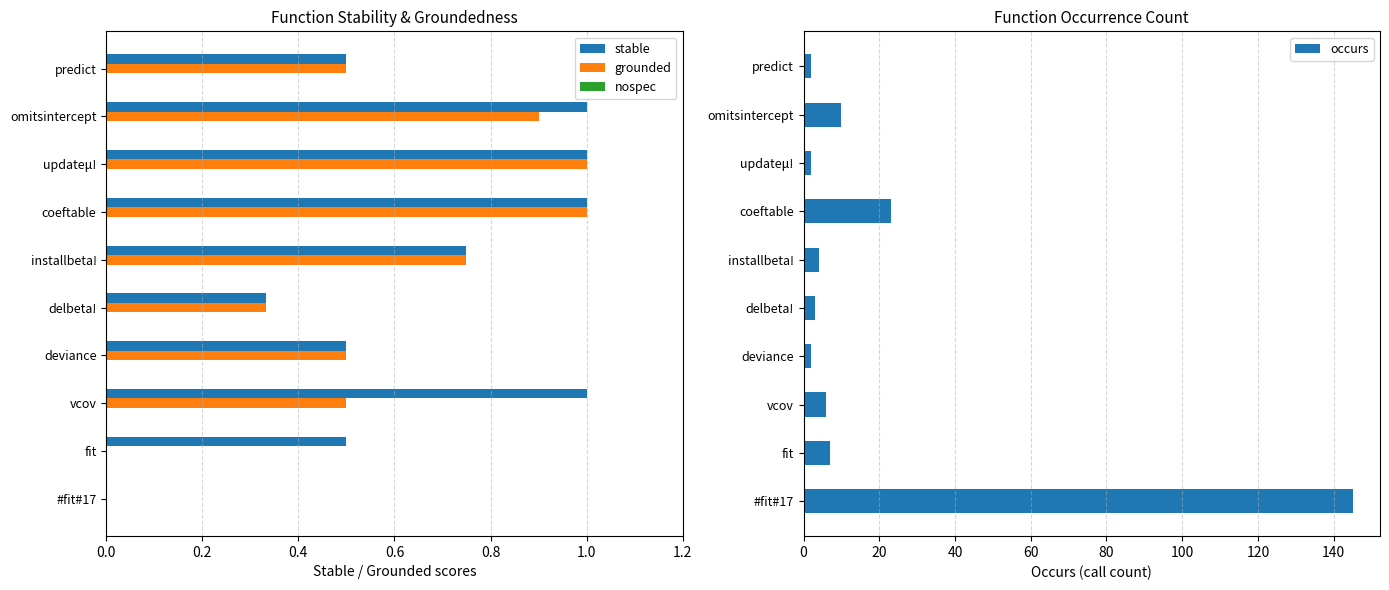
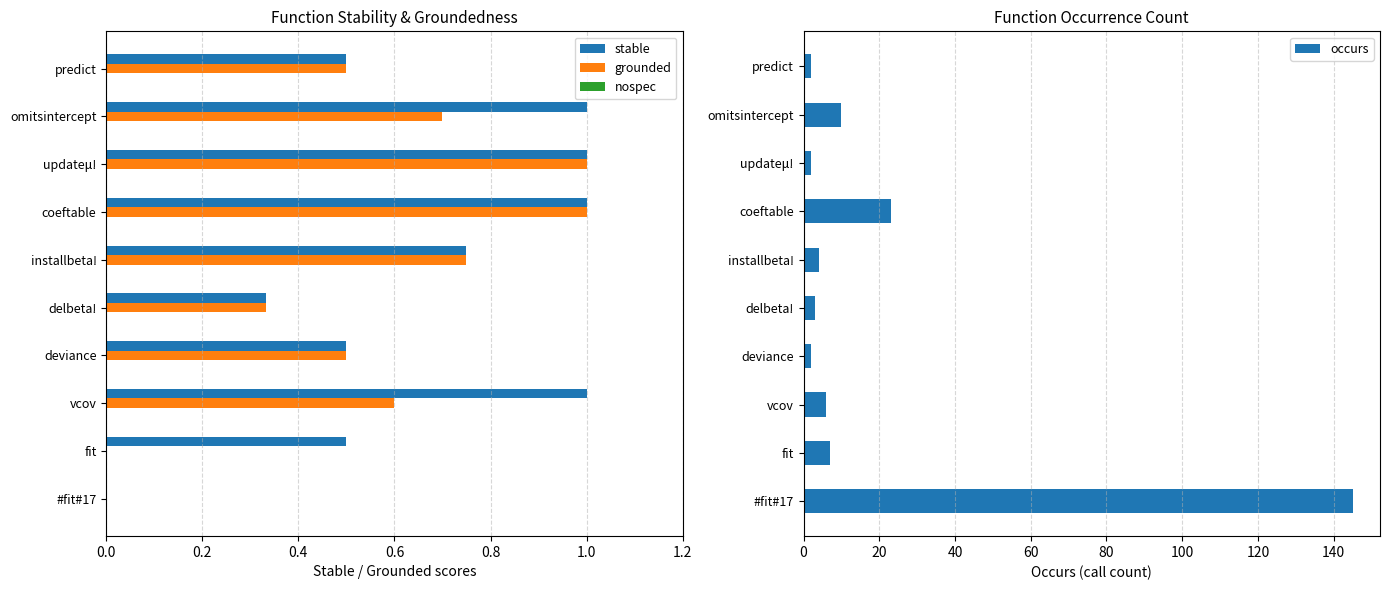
  {
    "Function Stability & Groundedness": {
      "stable": {
        "predict": 0.5,
        "omitsintercept": 1.0,
        "updateμ!": 1.0,
        "coeftable": 1.0,
        "installbeta!": 0.75,
        "delbeta!": 0.33,
        "deviance": 0.5,
        "vcov": 1.0,
        "fit": 0.5,
        "#fit#17": 0.0
      },
      "grounded": {
        "predict": 0.5,
-       "omitsintercept": 0.9,
+       "omitsintercept": 0.7,
        "updateμ!": 1.0,
        "coeftable": 1.0,
        "installbeta!": 0.75,
        "delbeta!": 0.33,
        "deviance": 0.5,
-       "vcov": 0.5,
+       "vcov": 0.6,
        "fit": 0.0,
        "#fit#17": 0.0
      },
      "nospec": {
        "predict": 0.0,
        "omitsintercept": 0.0,
        "updateμ!": 0.0,
        "coeftable": 0.0,
        "installbeta!": 0.0,
        "delbeta!": 0.0,
        "deviance": 0.0,
        "vcov": 0.0,
        "fit": 0.0,
        "#fit#17": 0.0
      }
    },
    "Function Occurrence Count": {
      "predict": 2,
      "omitsintercept": 10,
      "updateμ!": 2,
      "coeftable": 23,
      "installbeta!": 4,
      "delbeta!": 3,
      "deviance": 2,
      "vcov": 6,
      "fit": 7,
      "#fit#17": 145
    }
  }
